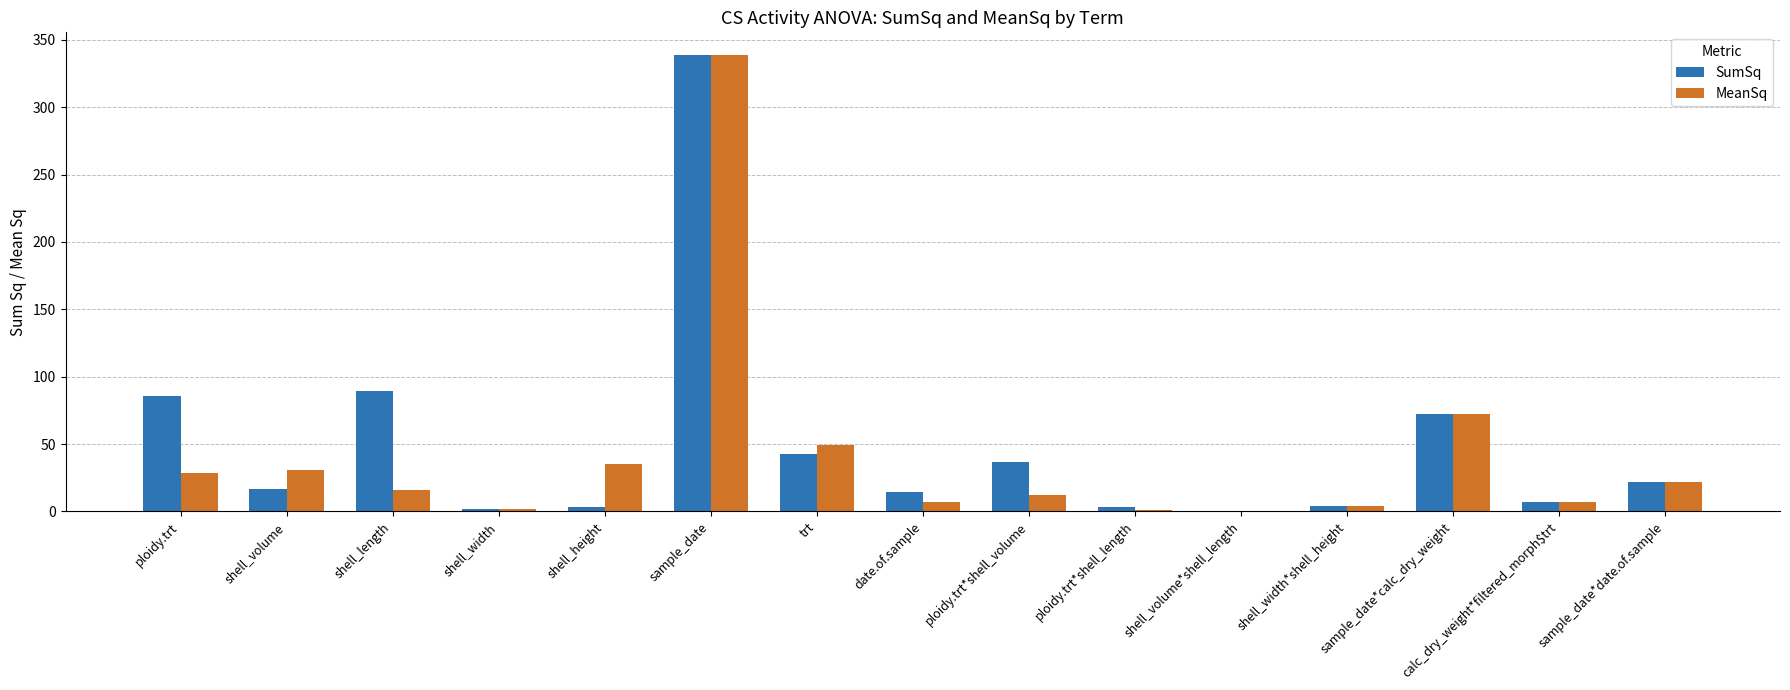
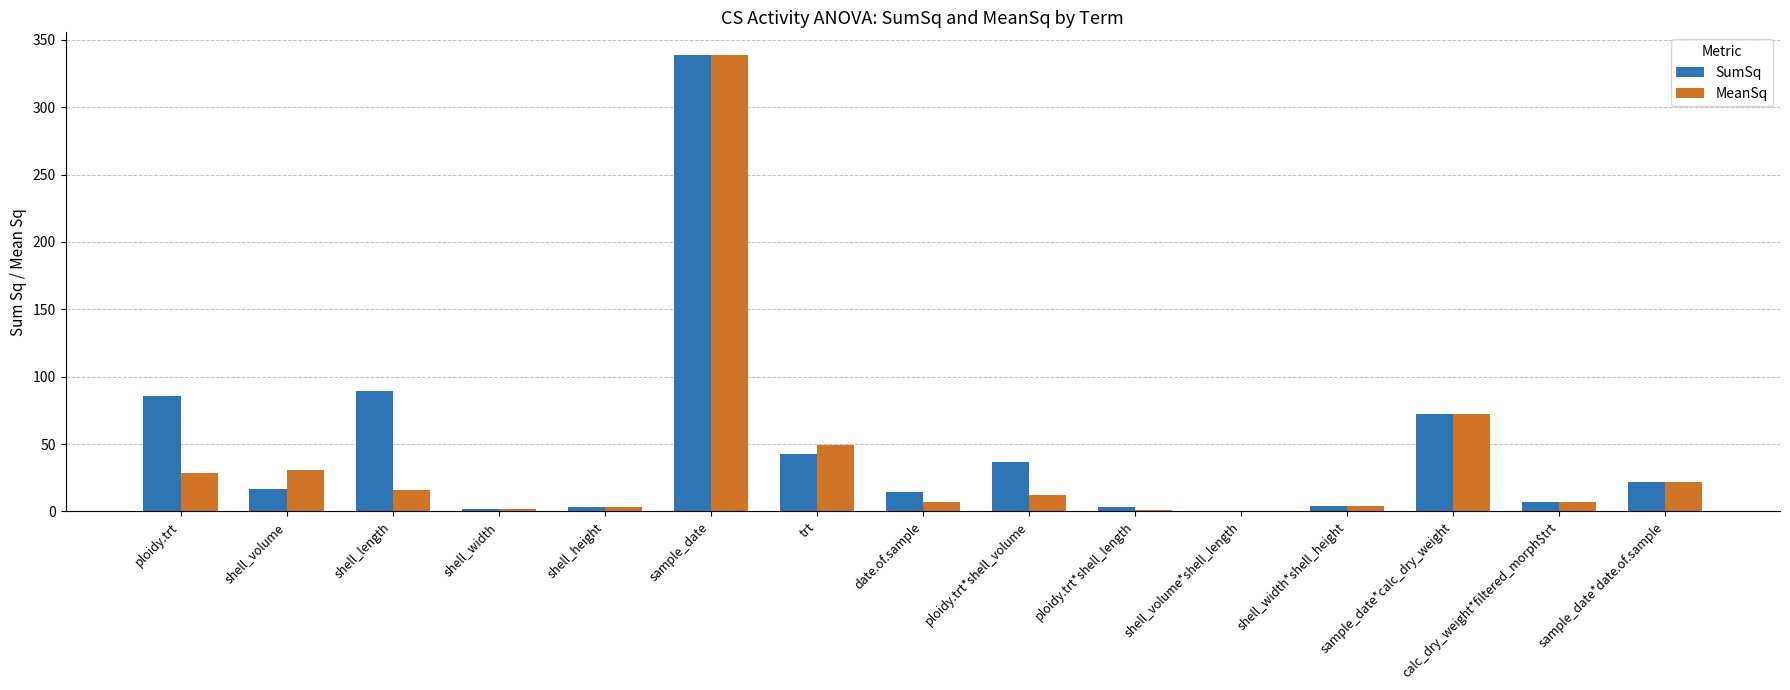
  {
    "SumSq": {
      "ploidy.trt": 85,
      "shell_volume": 17,
      "shell_length": 89,
      "shell_height": 3,
      "sample_date": 339,
      "trt": 42,
      "date.of.sample": 14,
      "ploidy.trt*shell_volume": 37,
      "ploidy.trt*shell_length": 3,
      "shell_width*shell_height": 4,
      "sample_date*calc_dry_weight": 73,
      "calc_dry_weight*filtered_morph$trt": 7,
      "sample_date*date.of.sample": 22
    },
    "MeanSq": {
      "ploidy.trt": 28,
      "shell_volume": 31,
      "shell_length": 16,
-     "shell_height": 35,
+     "shell_height": 3,
      "sample_date": 339,
      "trt": 49,
      "date.of.sample": 7,
      "ploidy.trt*shell_volume": 12,
      "shell_width*shell_height": 4,
      "sample_date*calc_dry_weight": 73,
      "calc_dry_weight*filtered_morph$trt": 7,
      "sample_date*date.of.sample": 22
    }
  }
